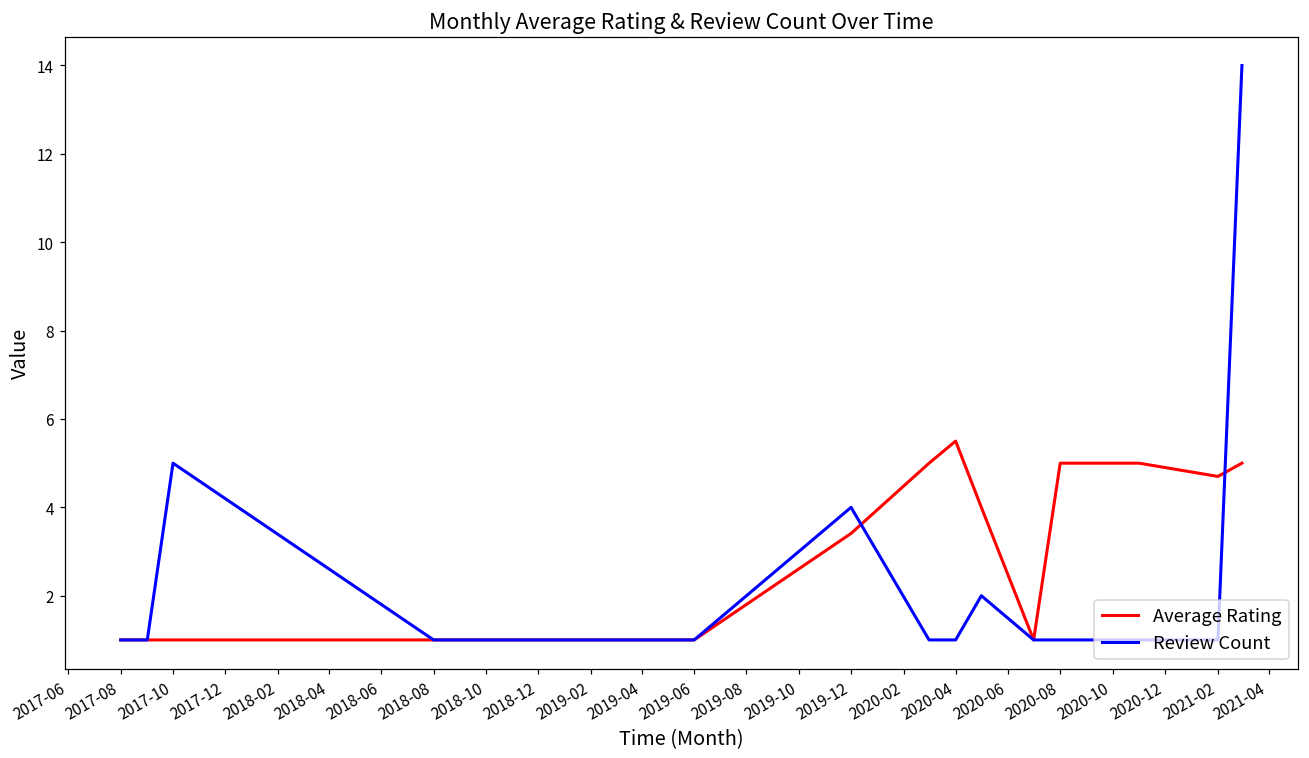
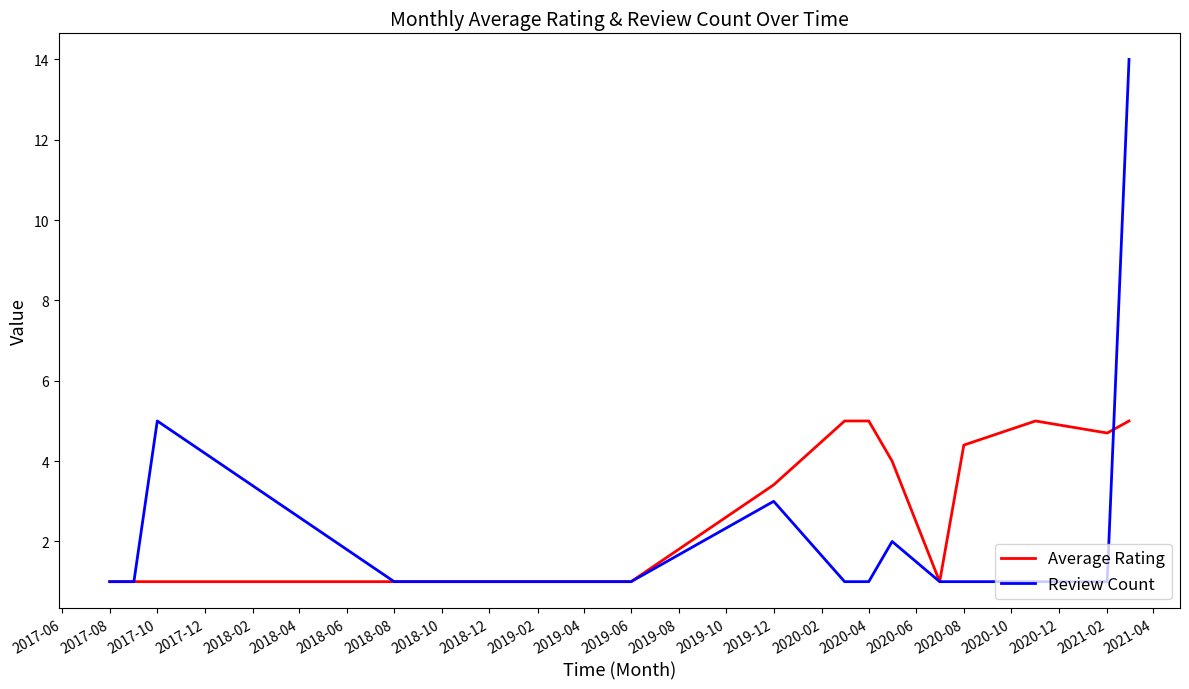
  {
    "Average Rating": {
      "2017-10": 1.0,
      "2019-12": 3.4,
-     "2020-04": 5.5,
-     "2020-08": 5.0,
+     "2020-04": 5.0,
+     "2020-08": 4.4,
      "2021-02": 4.7
    },
    "Review Count": {
      "2017-10": 5,
-     "2019-12": 4,
+     "2019-12": 3,
      "2020-04": 1,
      "2020-08": 1
    }
  }
